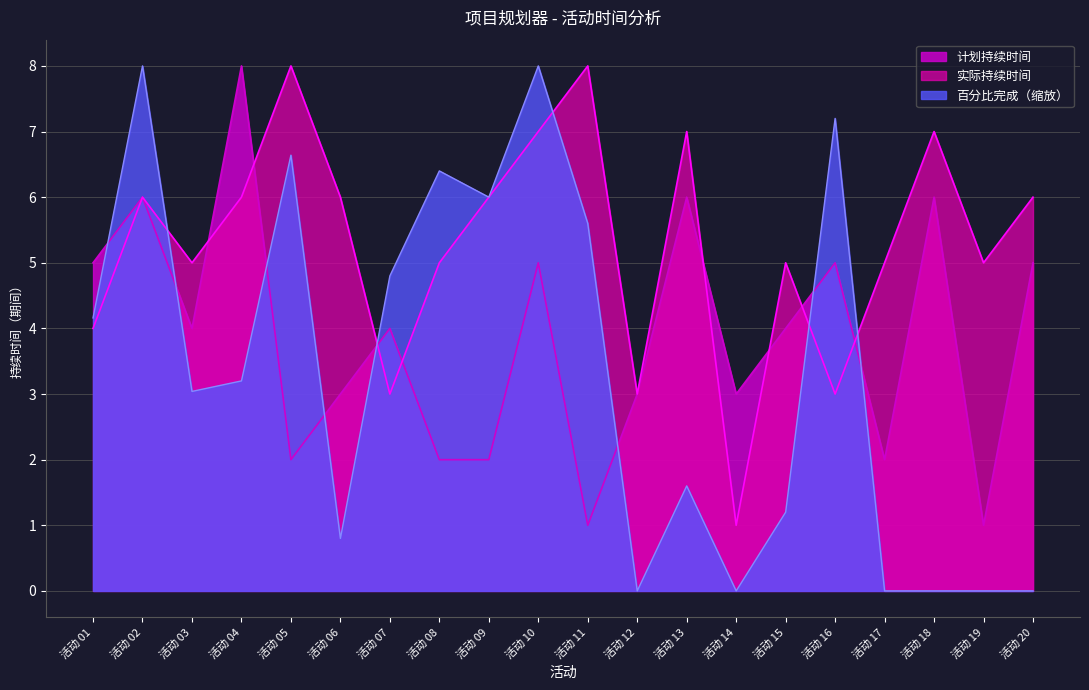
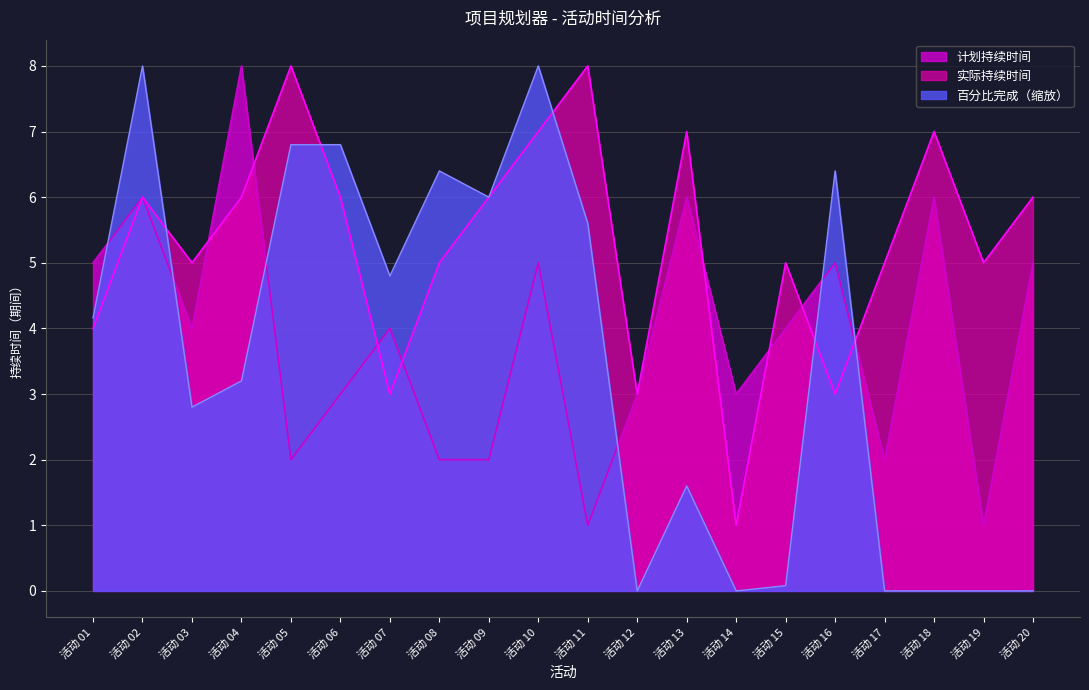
  {
    "百分比完成（缩放）": {
      "活动 01": 4.2,
      "活动 02": 8.0,
-     "活动 03": 3.0,
+     "活动 03": 2.8,
      "活动 04": 3.2,
-     "活动 05": 6.6,
-     "活动 06": 0.8,
+     "活动 05": 6.8,
+     "活动 06": 6.8,
      "活动 07": 4.8,
      "活动 08": 6.4,
      "活动 10": 8.0,
      "活动 11": 5.6,
      "活动 12": 0.0,
      "活动 13": 1.6,
      "活动 14": 0.0,
-     "活动 15": 1.2,
-     "活动 16": 7.2,
+     "活动 15": 0.1,
+     "活动 16": 6.4,
      "活动 17": 0.0,
      "活动 18": 0.0,
      "活动 19": 0.0,
      "活动 20": 0.0
    }
  }
